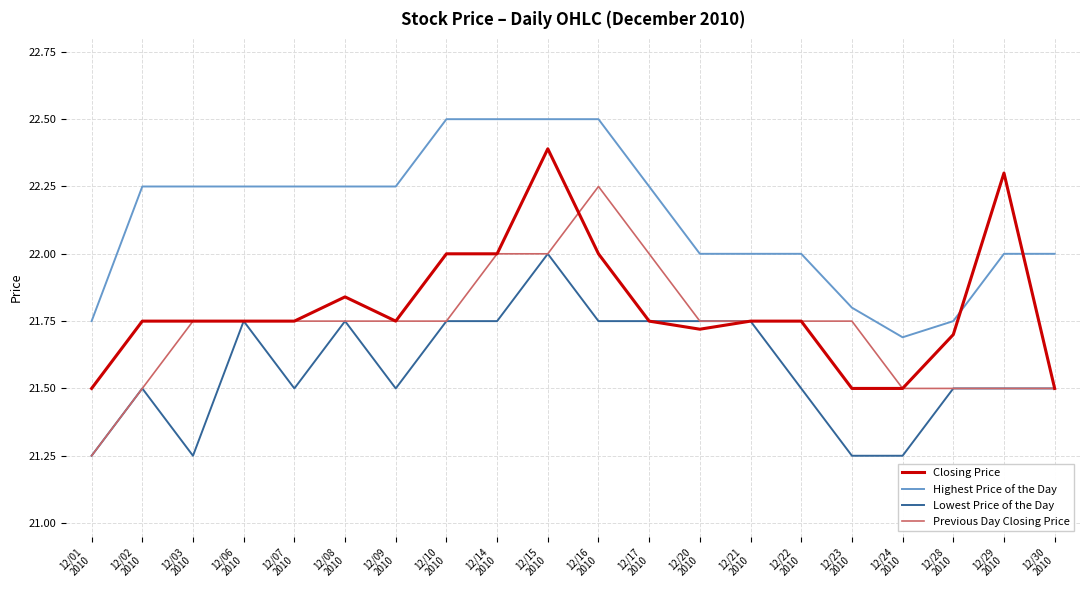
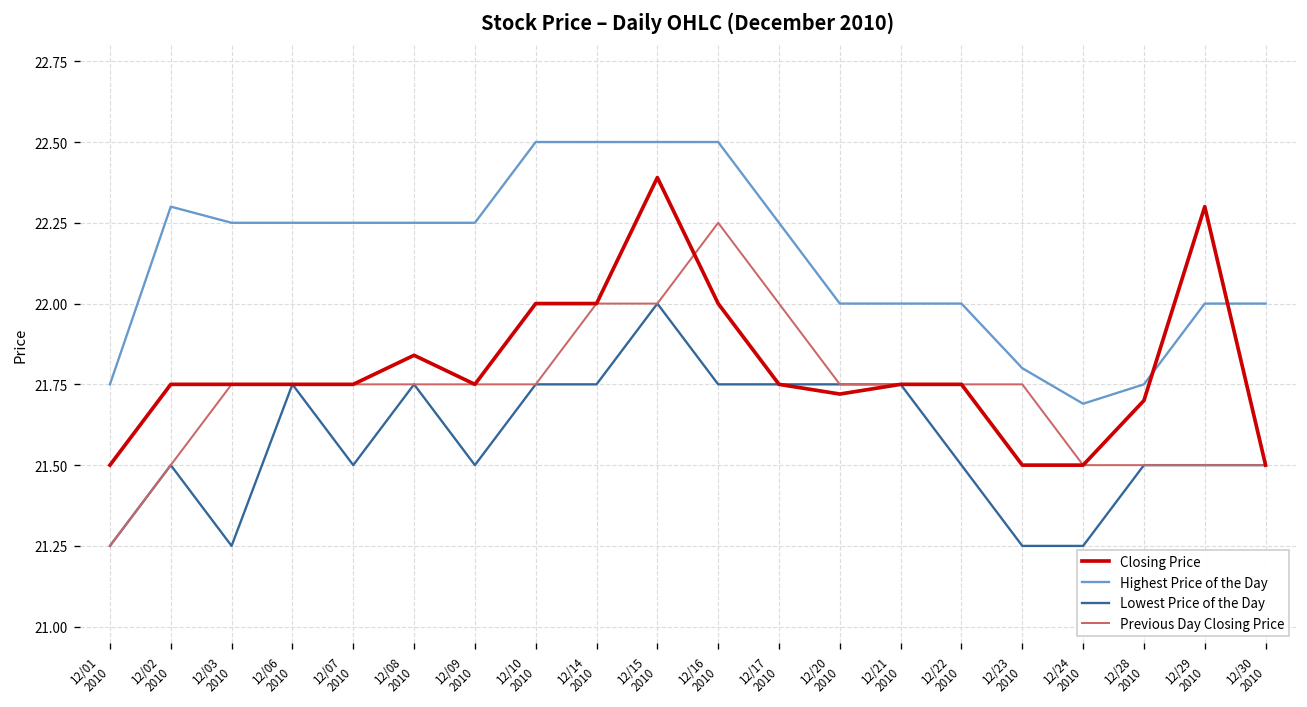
  {
    "Closing Price": {
      "12/01 2010": 21.50,
      "12/02 2010": 21.75,
      "12/08 2010": 21.84,
      "12/10 2010": 22.00,
      "12/15 2010": 22.39,
      "12/16 2010": 22.00,
      "12/20 2010": 21.72,
      "12/23 2010": 21.50,
      "12/28 2010": 21.70,
      "12/29 2010": 22.30
    },
    "Highest Price of the Day": {
      "12/01 2010": 21.75,
-     "12/02 2010": 22.25,
+     "12/02 2010": 22.30,
      "12/03 2010": 22.25,
      "12/06 2010": 22.25,
      "12/07 2010": 22.25,
      "12/08 2010": 22.25,
      "12/09 2010": 22.25,
      "12/10 2010": 22.50,
      "12/14 2010": 22.50,
      "12/15 2010": 22.50,
      "12/16 2010": 22.50,
      "12/17 2010": 22.25,
      "12/20 2010": 22.00,
      "12/21 2010": 22.00,
      "12/22 2010": 22.00,
      "12/23 2010": 21.80,
      "12/24 2010": 21.69,
      "12/28 2010": 21.75,
      "12/29 2010": 22.00,
      "12/30 2010": 22.00
    },
    "Lowest Price of the Day": {
      "12/03 2010": 21.25,
      "12/07 2010": 21.50,
      "12/09 2010": 21.50,
      "12/14 2010": 21.75,
      "12/16 2010": 21.75,
      "12/22 2010": 21.50,
      "12/23 2010": 21.25,
      "12/24 2010": 21.25
    },
    "Previous Day Closing Price": {
      "12/16 2010": 22.25,
      "12/17 2010": 22.00,
      "12/23 2010": 21.75
    }
  }
